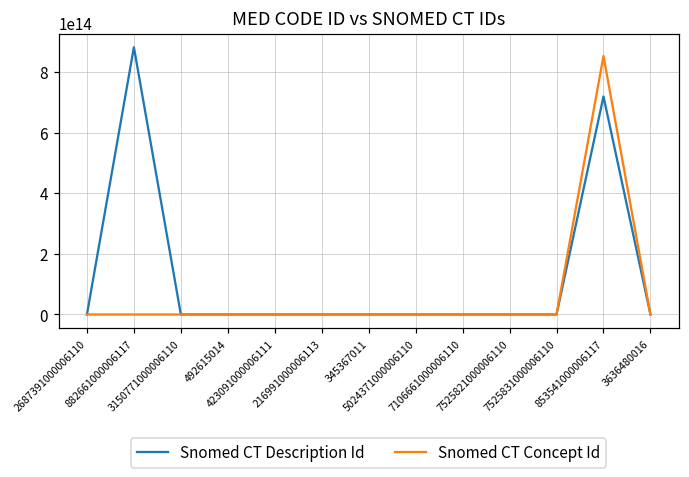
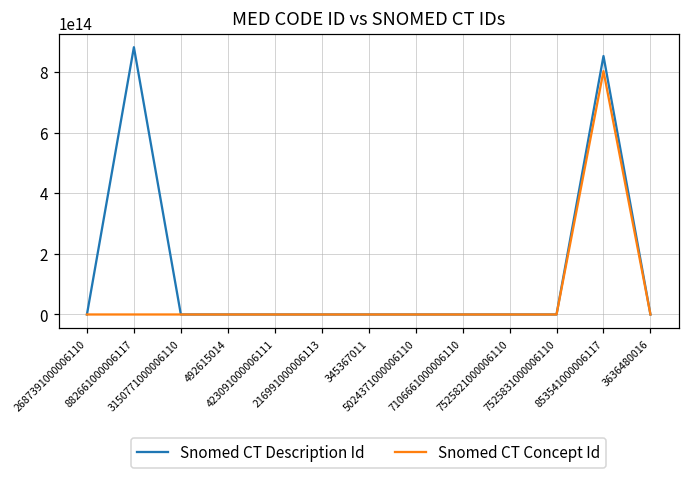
  {
    "Snomed CT Description Id": {
      "882661000006117": 880000000000000,
-     "853541000006117": 720000000000000
+     "853541000006117": 850000000000000
    },
    "Snomed CT Concept Id": {
      "882661000006117": 0,
-     "853541000006117": 850000000000000
+     "853541000006117": 800000000000000
    }
  }
